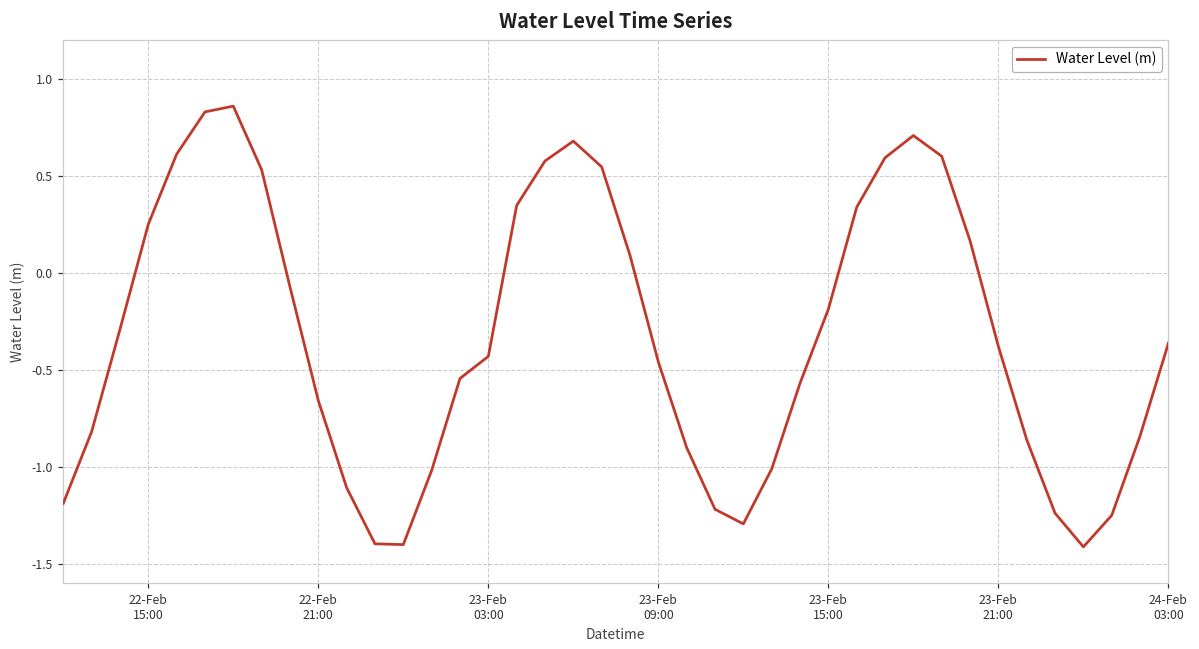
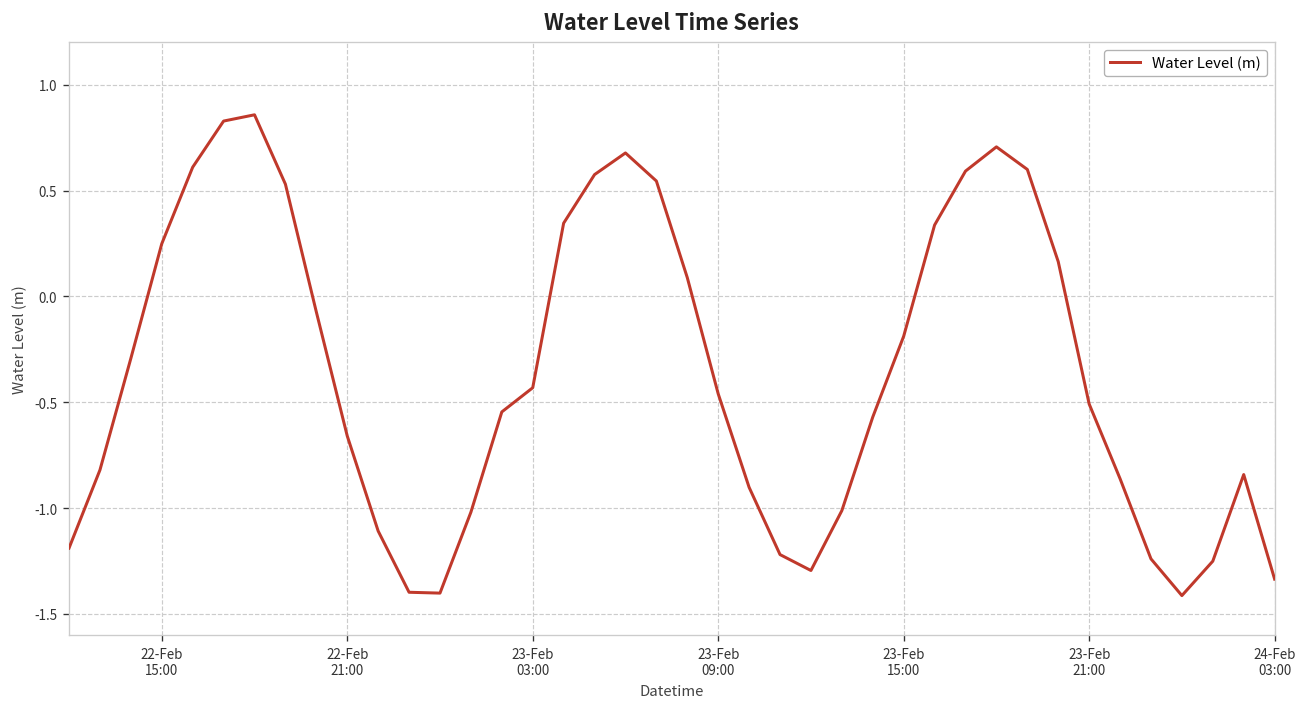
  {
    "22-Feb 15:00": 0.25,
    "22-Feb 21:00": -0.66,
    "23-Feb 03:00": -0.43,
    "23-Feb 09:00": -0.46,
    "23-Feb 15:00": -0.19,
-   "23-Feb 21:00": -0.38,
-   "24-Feb 03:00": -0.36
+   "23-Feb 21:00": -0.51,
+   "24-Feb 03:00": -1.34
  }
